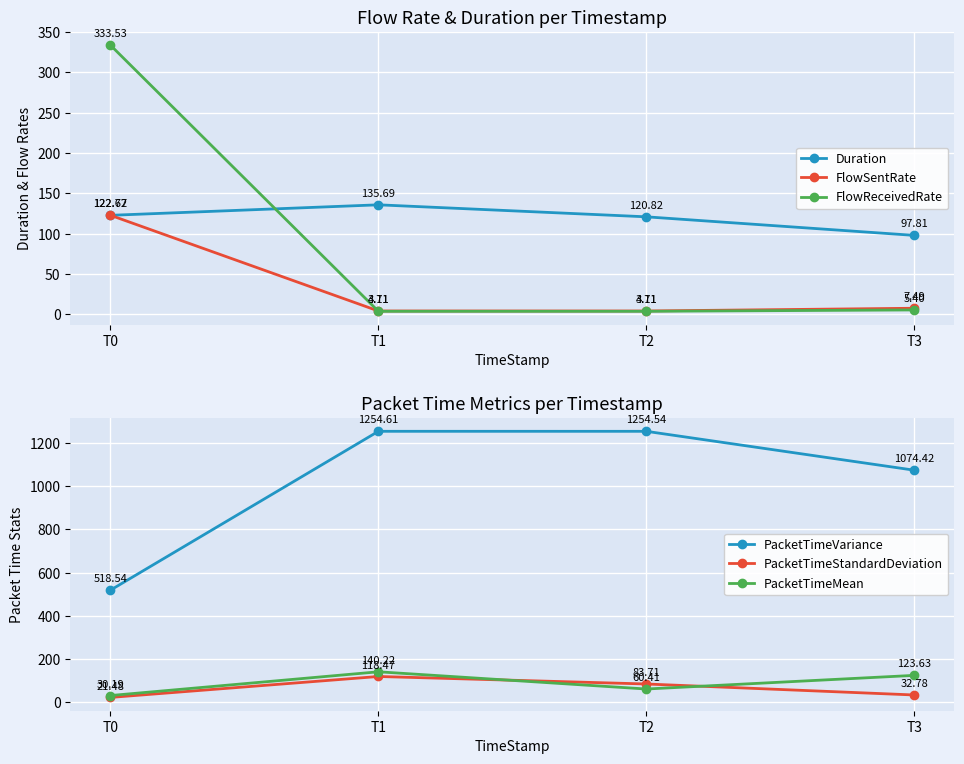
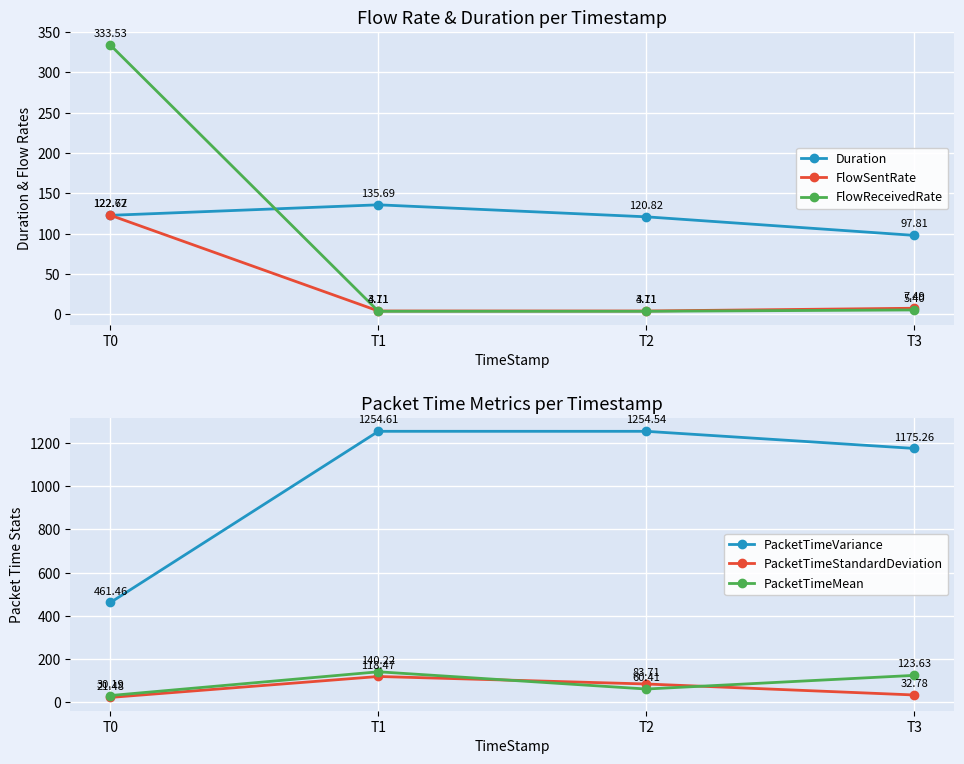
  {
    "Flow Rate & Duration per Timestamp": {
      "Duration": {
        "T1": 135.69,
        "T2": 120.82,
        "T3": 97.81
      },
      "FlowReceivedRate": {
        "T0": 333.53
      }
    },
    "Packet Time Metrics per Timestamp": {
      "PacketTimeVariance": {
-       "T0": 518.54,
+       "T0": 461.46,
        "T1": 1254.61,
        "T2": 1254.54,
-       "T3": 1074.42
+       "T3": 1175.26
      },
      "PacketTimeStandardDeviation": {
        "T3": 32.78
      },
      "PacketTimeMean": {
        "T3": 123.63
      }
    }
  }
